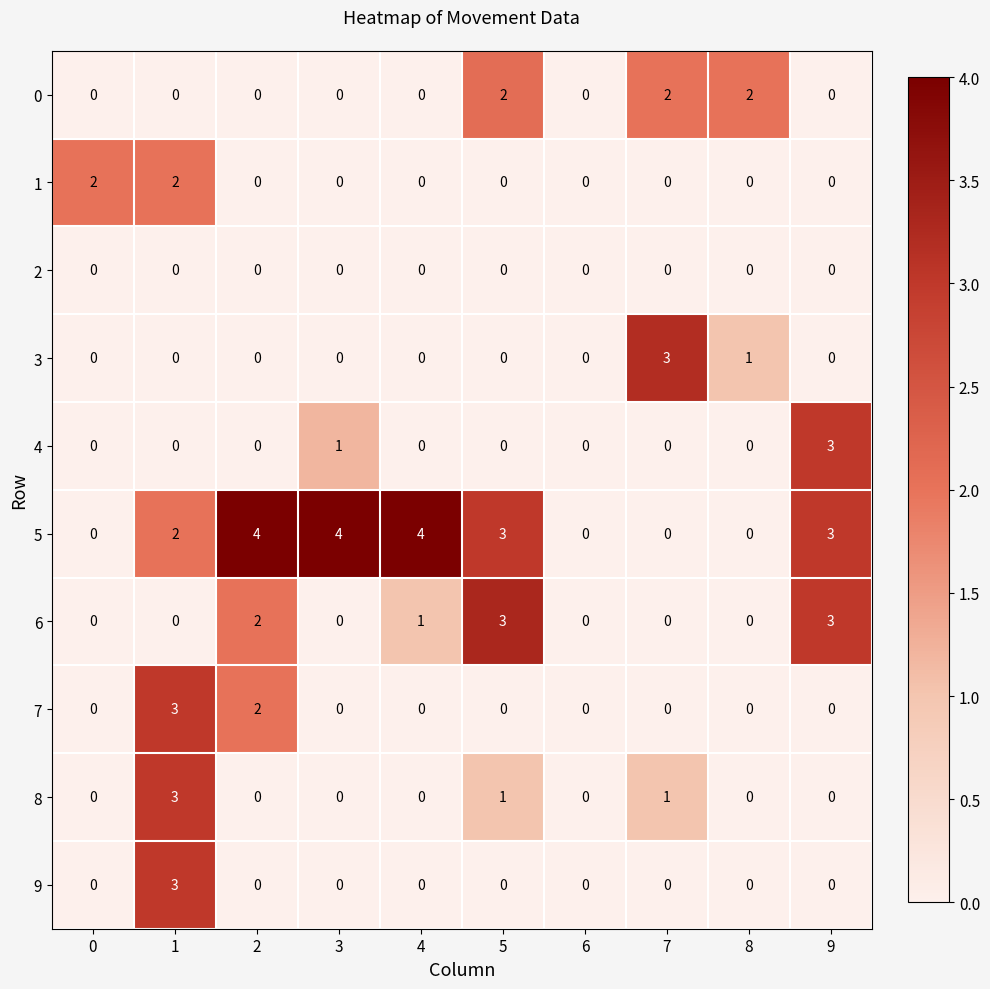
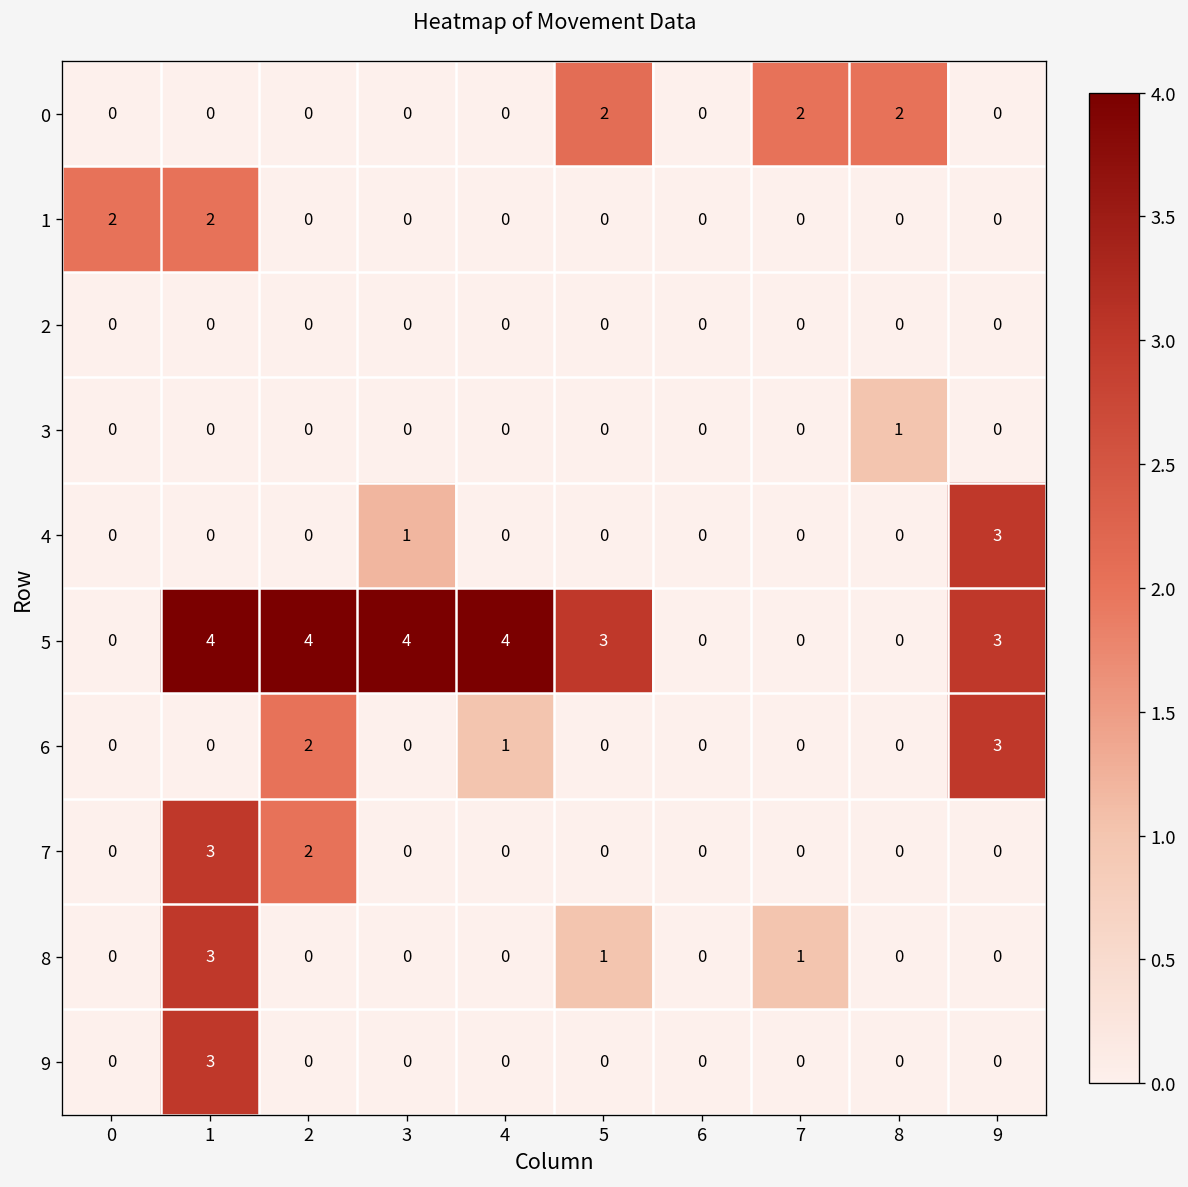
  {
    "0": {
      "0": 0,
      "1": 0,
      "2": 0,
      "3": 0,
      "4": 0,
      "5": 2,
      "6": 0,
      "7": 2,
      "8": 2,
      "9": 0
    },
    "1": {
      "0": 2,
      "1": 2,
      "2": 0,
      "3": 0,
      "4": 0,
      "5": 0,
      "6": 0,
      "7": 0,
      "8": 0,
      "9": 0
    },
    "2": {
      "0": 0,
      "1": 0,
      "2": 0,
      "3": 0,
      "4": 0,
      "5": 0,
      "6": 0,
      "7": 0,
      "8": 0,
      "9": 0
    },
    "3": {
      "0": 0,
      "1": 0,
      "2": 0,
      "3": 0,
      "4": 0,
      "5": 0,
      "6": 0,
-     "7": 3,
+     "7": 0,
      "8": 1,
      "9": 0
    },
    "4": {
      "0": 0,
      "1": 0,
      "2": 0,
      "3": 1,
      "4": 0,
      "5": 0,
      "6": 0,
      "7": 0,
      "8": 0,
      "9": 3
    },
    "5": {
      "0": 0,
-     "1": 2,
+     "1": 4,
      "2": 4,
      "3": 4,
      "4": 4,
      "5": 3,
      "6": 0,
      "7": 0,
      "8": 0,
      "9": 3
    },
    "6": {
      "0": 0,
      "1": 0,
      "2": 2,
      "3": 0,
      "4": 1,
-     "5": 3,
+     "5": 0,
      "6": 0,
      "7": 0,
      "8": 0,
      "9": 3
    },
    "7": {
      "0": 0,
      "1": 3,
      "2": 2,
      "3": 0,
      "4": 0,
      "5": 0,
      "6": 0,
      "7": 0,
      "8": 0,
      "9": 0
    },
    "8": {
      "0": 0,
      "1": 3,
      "2": 0,
      "3": 0,
      "4": 0,
      "5": 1,
      "6": 0,
      "7": 1,
      "8": 0,
      "9": 0
    },
    "9": {
      "0": 0,
      "1": 3,
      "2": 0,
      "3": 0,
      "4": 0,
      "5": 0,
      "6": 0,
      "7": 0,
      "8": 0,
      "9": 0
    }
  }
